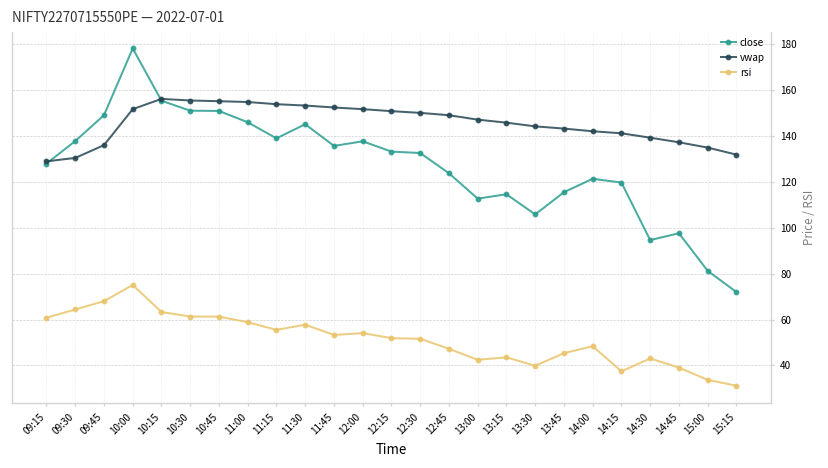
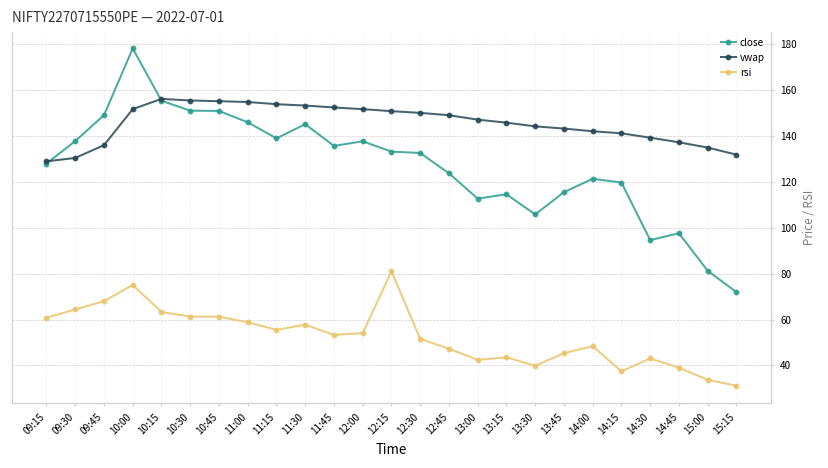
  {
    "close": {
      "09:30": 138,
      "09:45": 149,
      "10:00": 178,
      "10:30": 151,
      "10:45": 151,
      "11:00": 146,
      "11:15": 139,
      "11:30": 145,
      "11:45": 136,
      "12:00": 138,
      "12:15": 133,
      "12:30": 133,
      "12:45": 124,
      "13:00": 113,
      "13:15": 115,
      "13:30": 106,
      "13:45": 116,
      "14:00": 121,
      "14:15": 120,
      "14:30": 95,
      "14:45": 98,
      "15:00": 81,
      "15:15": 72
    },
    "vwap": {
      "09:30": 131,
      "09:45": 136,
      "10:00": 152,
      "10:30": 156,
      "10:45": 155,
      "11:00": 155,
      "11:15": 154,
      "11:30": 153,
      "11:45": 153,
      "12:00": 152,
      "12:15": 151,
      "12:30": 150,
      "12:45": 149,
      "13:00": 147,
      "13:15": 146,
      "13:30": 144,
      "13:45": 143,
      "14:00": 142,
      "14:15": 141,
      "14:30": 139,
      "14:45": 137,
      "15:00": 135,
      "15:15": 132
    },
    "rsi": {
      "09:15": 61,
      "09:30": 64,
      "09:45": 68,
      "10:00": 75,
      "10:15": 63,
      "10:30": 61,
      "10:45": 61,
      "11:00": 59,
      "11:15": 55,
      "11:30": 58,
      "11:45": 53,
      "12:00": 54,
-     "12:15": 52,
+     "12:15": 81,
      "12:30": 52,
      "12:45": 47,
      "13:00": 42,
      "13:15": 44,
      "13:30": 40,
      "13:45": 45,
      "14:00": 48,
      "14:15": 37,
      "14:30": 43,
      "14:45": 39,
      "15:00": 34,
      "15:15": 31
    }
  }
